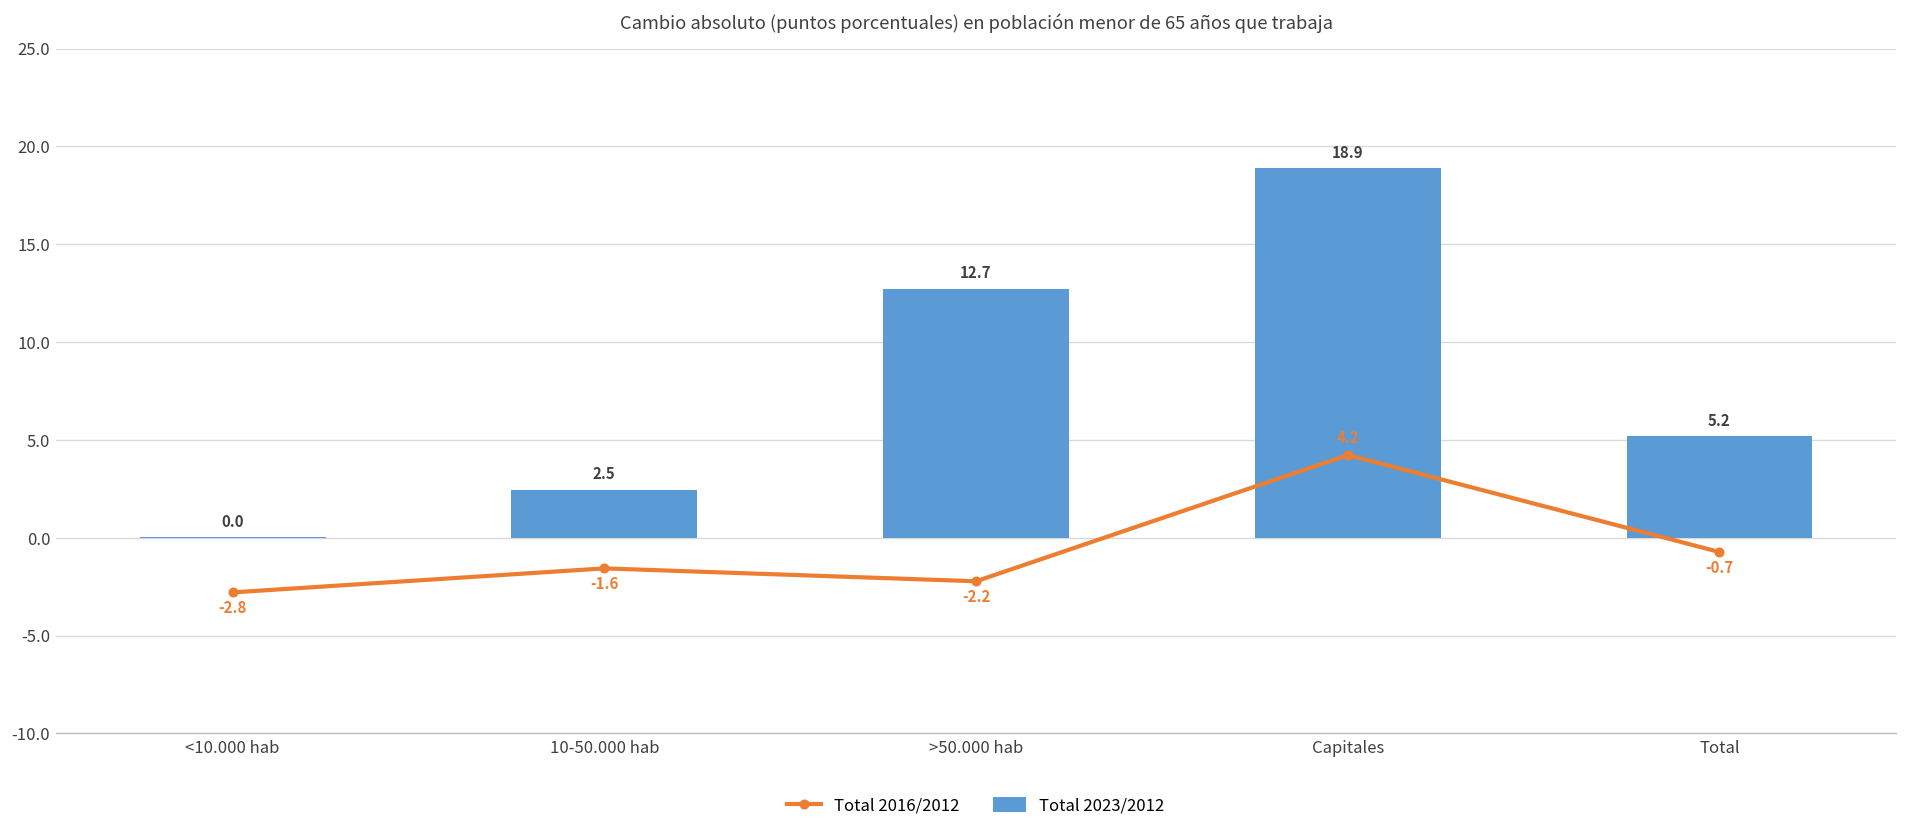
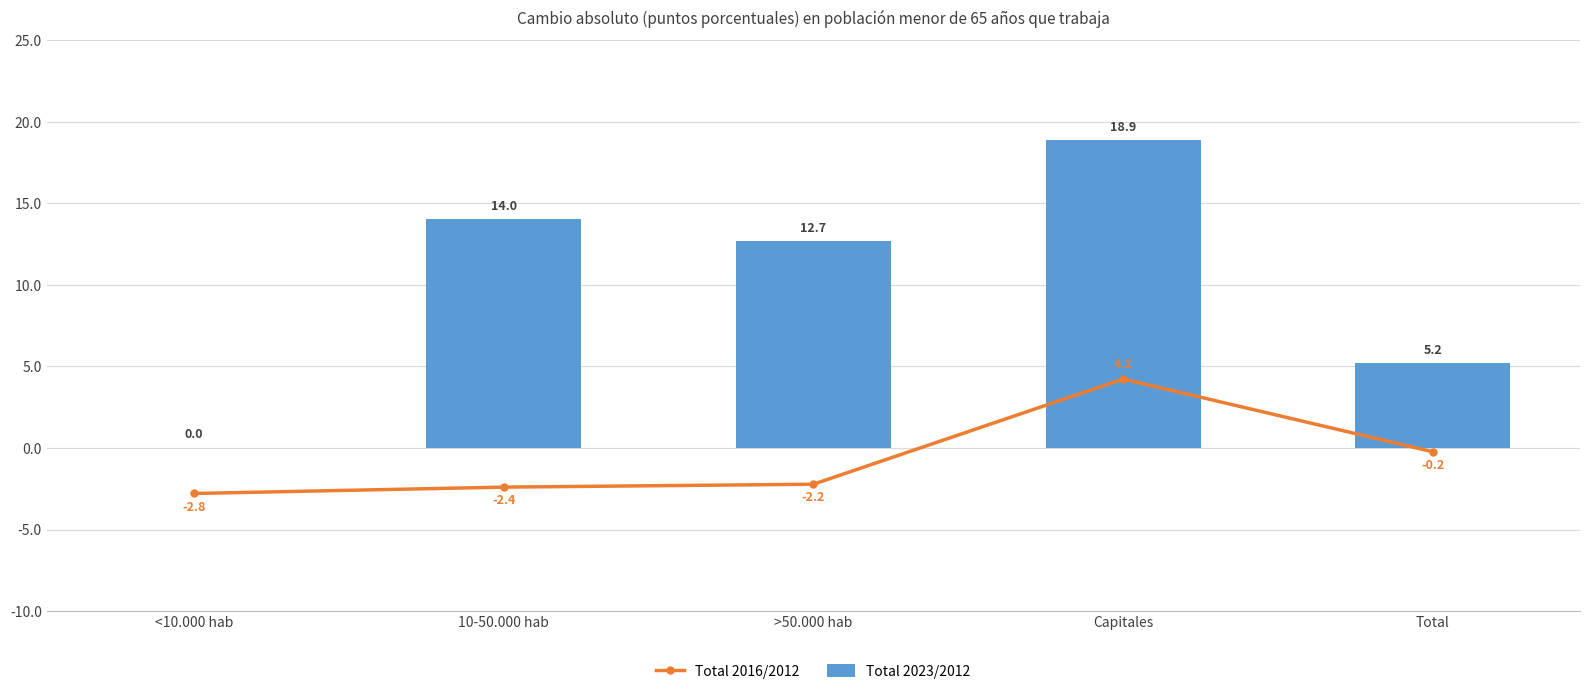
  {
    "Total 2016/2012": {
      "<10.000 hab": -2.8,
-     "10-50.000 hab": -1.6,
+     "10-50.000 hab": -2.4,
      ">50.000 hab": -2.2,
      "Capitales": 4.2,
-     "Total": -0.7
+     "Total": -0.2
    },
    "Total 2023/2012": {
      "<10.000 hab": 0.0,
-     "10-50.000 hab": 2.5,
+     "10-50.000 hab": 14.0,
      ">50.000 hab": 12.7,
      "Capitales": 18.9,
      "Total": 5.2
    }
  }
